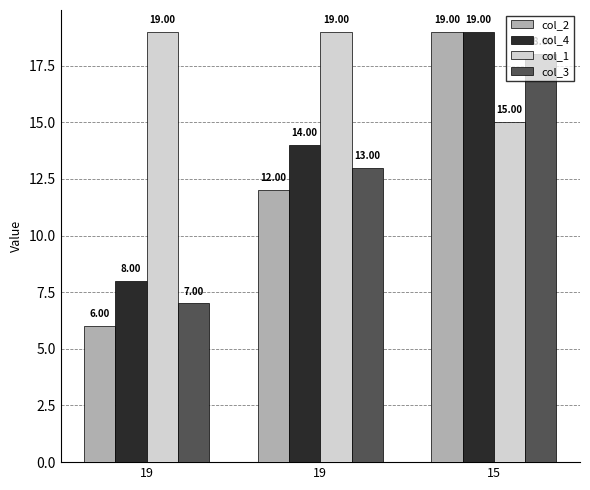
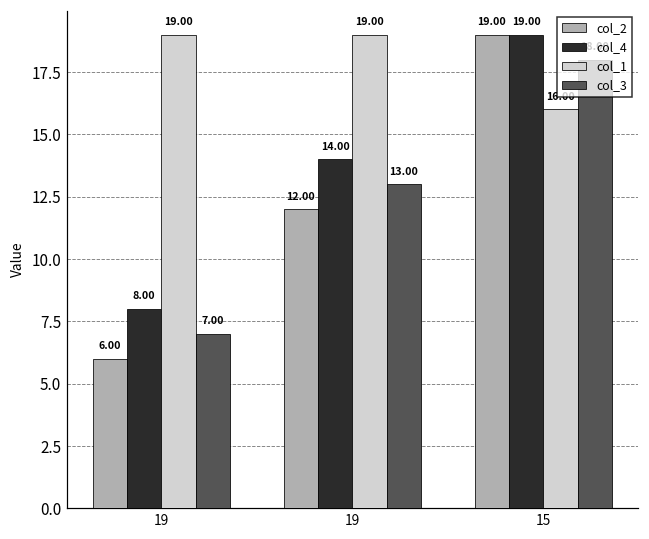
  {
    "col_2": {
      "15": 19.00
    },
    "col_4": {
      "15": 19.00
    },
    "col_1": {
-     "15": 15.00
+     "15": 16.00
    }
  }
